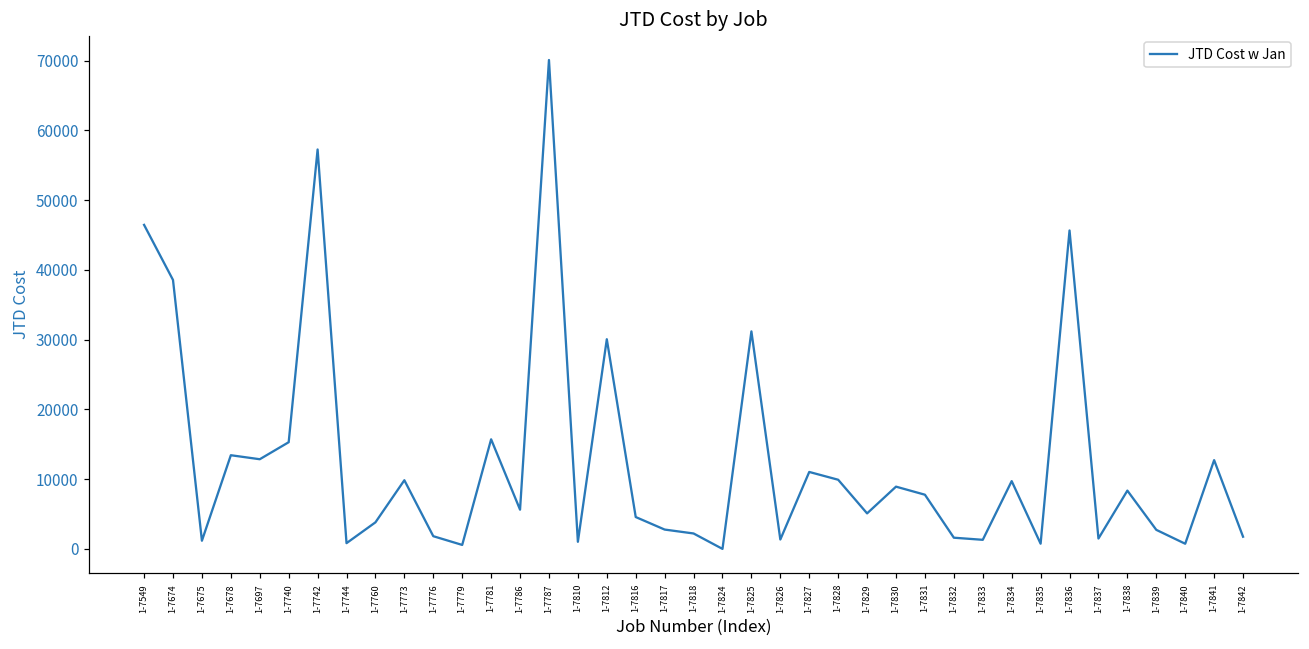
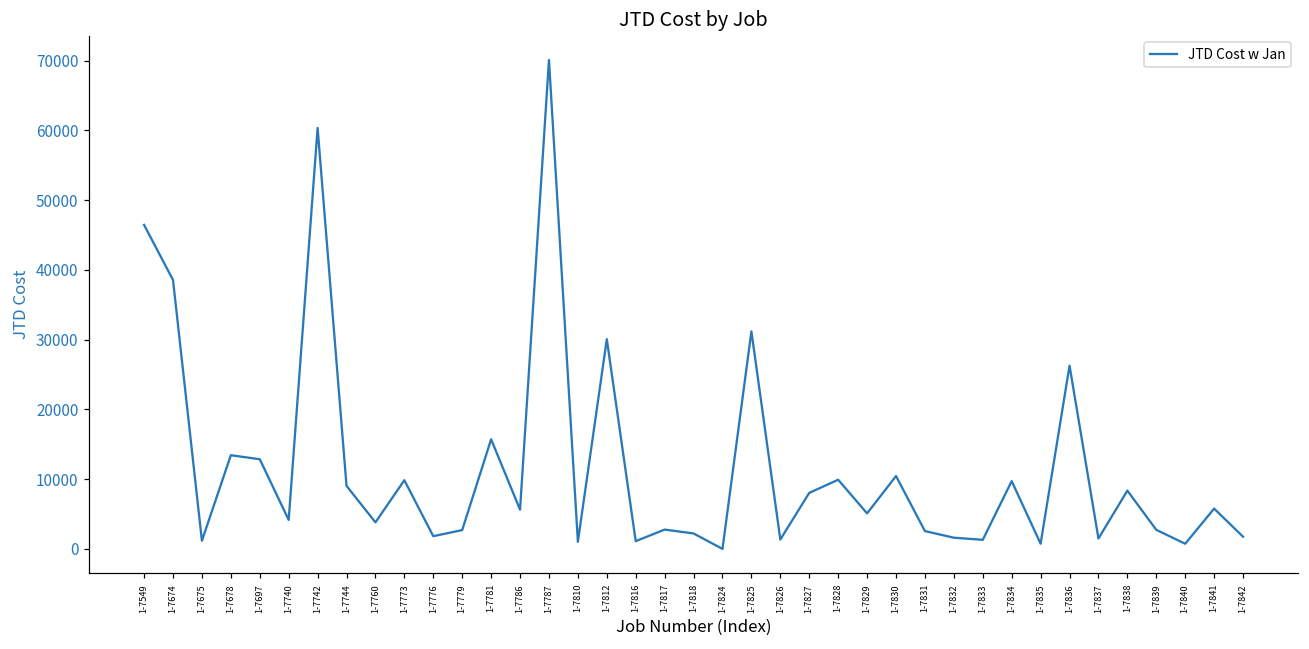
  {
    "1-7549": 46000,
    "1-7674": 39000,
    "1-7675": 1000,
    "1-7678": 13000,
    "1-7697": 13000,
-   "1-7740": 15000,
-   "1-7742": 57000,
-   "1-7744": 1000,
+   "1-7740": 4000,
+   "1-7742": 60000,
+   "1-7744": 9000,
    "1-7760": 4000,
    "1-7773": 10000,
    "1-7776": 2000,
-   "1-7779": 1000,
+   "1-7779": 3000,
    "1-7781": 16000,
    "1-7786": 6000,
    "1-7787": 70000,
    "1-7810": 1000,
    "1-7812": 30000,
-   "1-7816": 5000,
+   "1-7816": 1000,
    "1-7817": 3000,
    "1-7818": 2000,
    "1-7824": 0,
    "1-7825": 31000,
    "1-7826": 1000,
-   "1-7827": 11000,
+   "1-7827": 8000,
    "1-7828": 10000,
    "1-7829": 5000,
-   "1-7830": 9000,
-   "1-7831": 8000,
+   "1-7830": 10000,
+   "1-7831": 3000,
    "1-7832": 2000,
    "1-7833": 1000,
    "1-7834": 10000,
    "1-7835": 1000,
-   "1-7836": 46000,
+   "1-7836": 26000,
    "1-7837": 1000,
    "1-7838": 8000,
    "1-7839": 3000,
    "1-7840": 1000,
-   "1-7841": 13000,
+   "1-7841": 6000,
    "1-7842": 2000
  }
